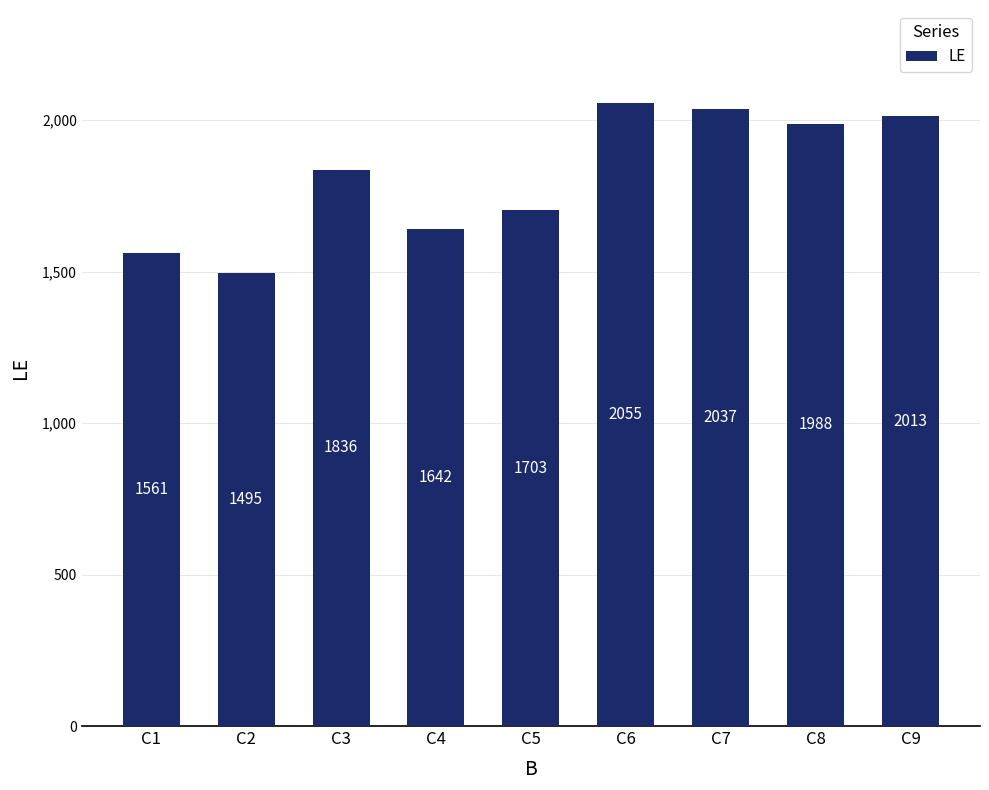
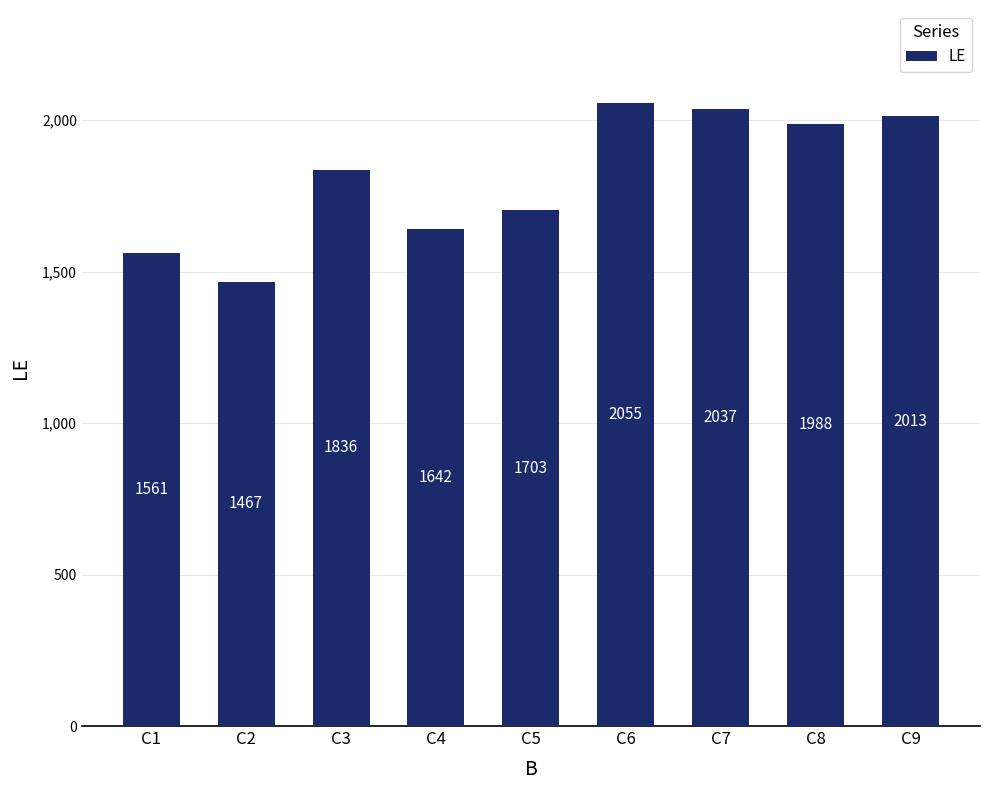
  {
    "C1": 1561,
-   "C2": 1495,
+   "C2": 1467,
    "C3": 1836,
    "C4": 1642,
    "C5": 1703,
    "C6": 2055,
    "C7": 2037,
    "C8": 1988,
    "C9": 2013
  }
